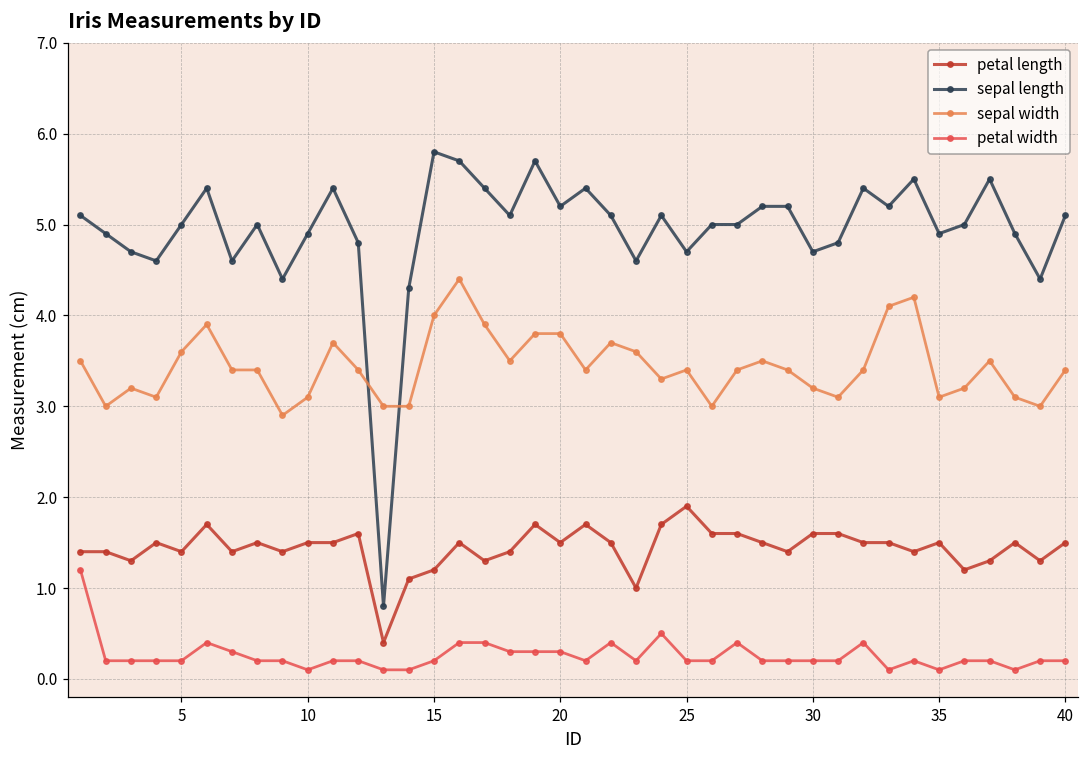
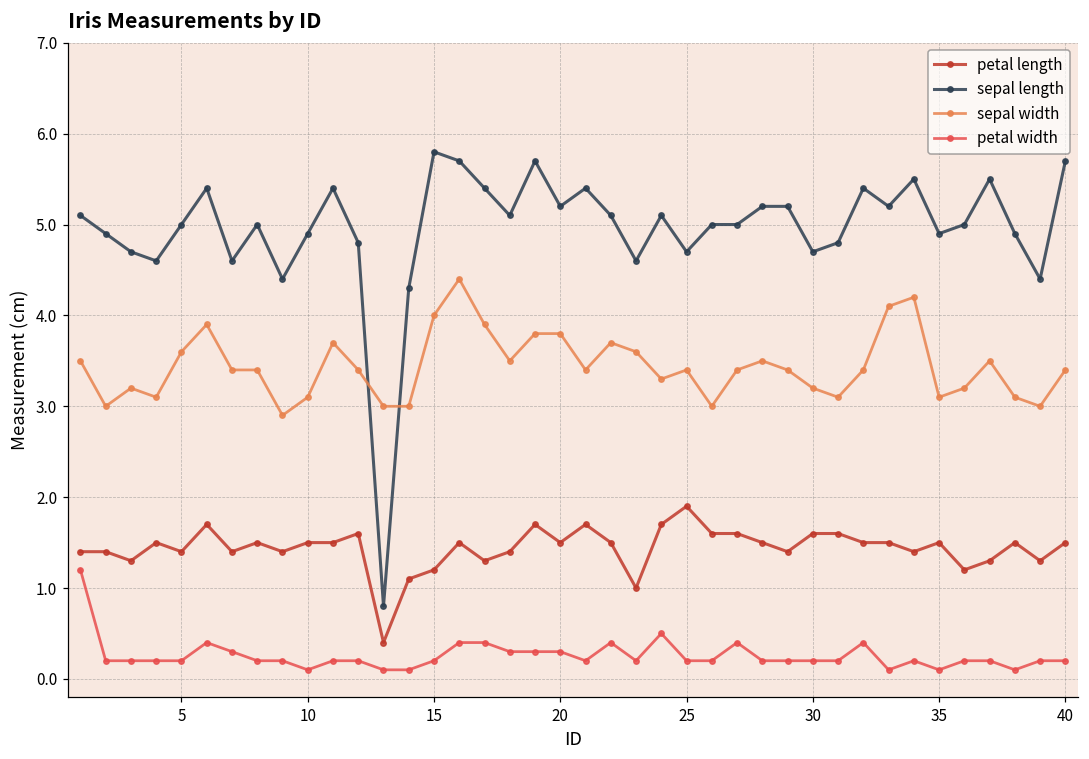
  {
    "sepal length": {
      "5": 5.0,
      "10": 4.9,
      "15": 5.8,
      "20": 5.2,
      "25": 4.7,
      "30": 4.7,
      "35": 4.9,
-     "40": 5.1
+     "40": 5.7
    }
  }
